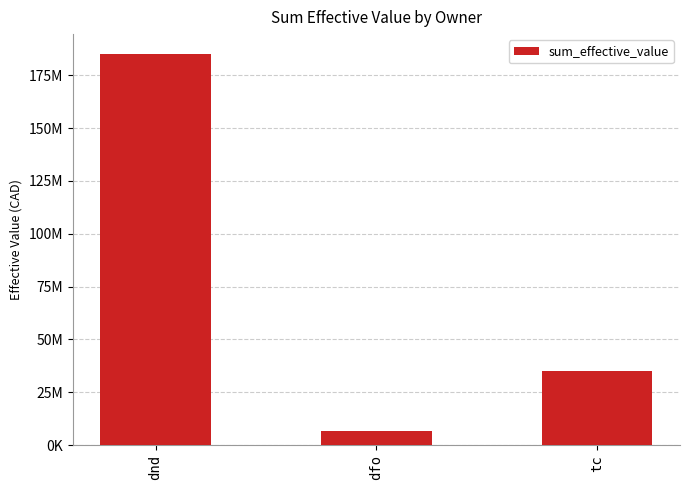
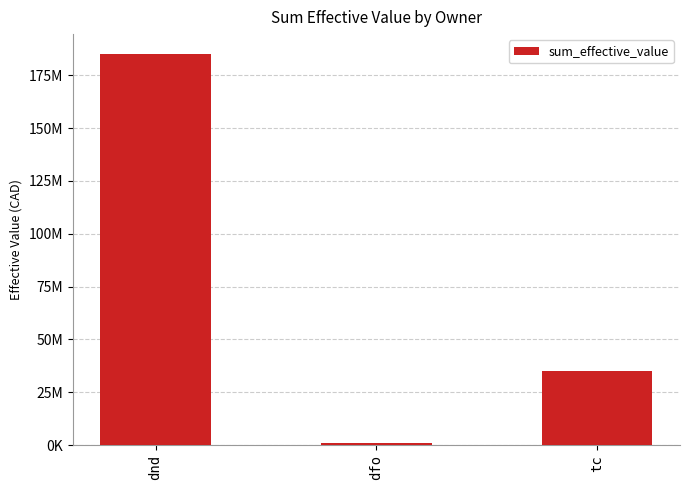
  {
    "dnd": 185000000,
-   "dfo": 7000000,
+   "dfo": 1000000,
    "tc": 35000000
  }
